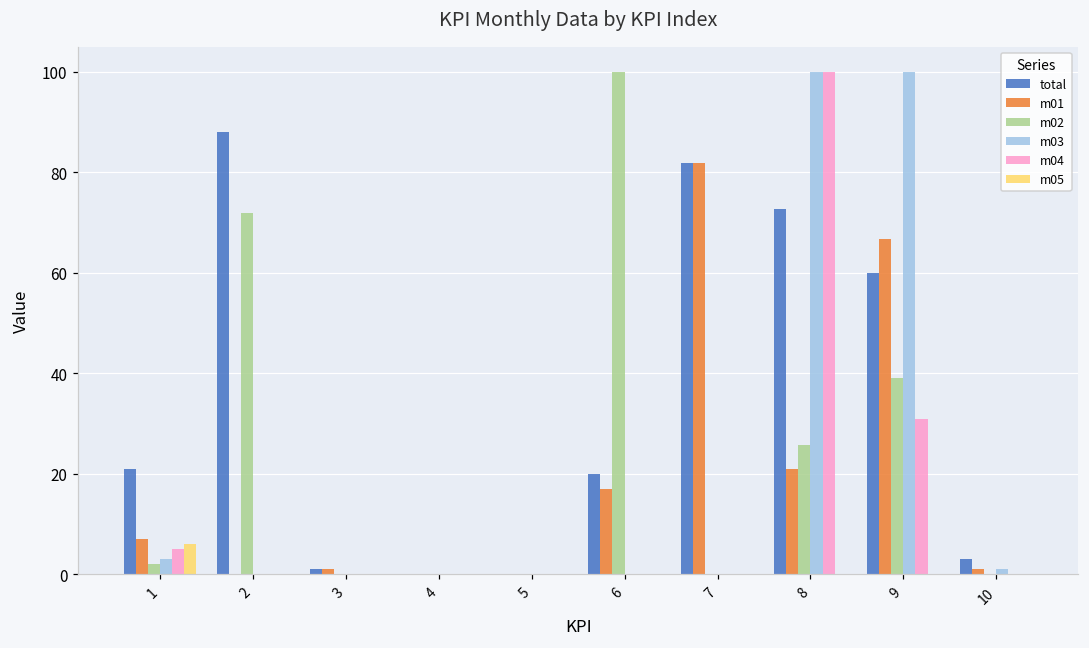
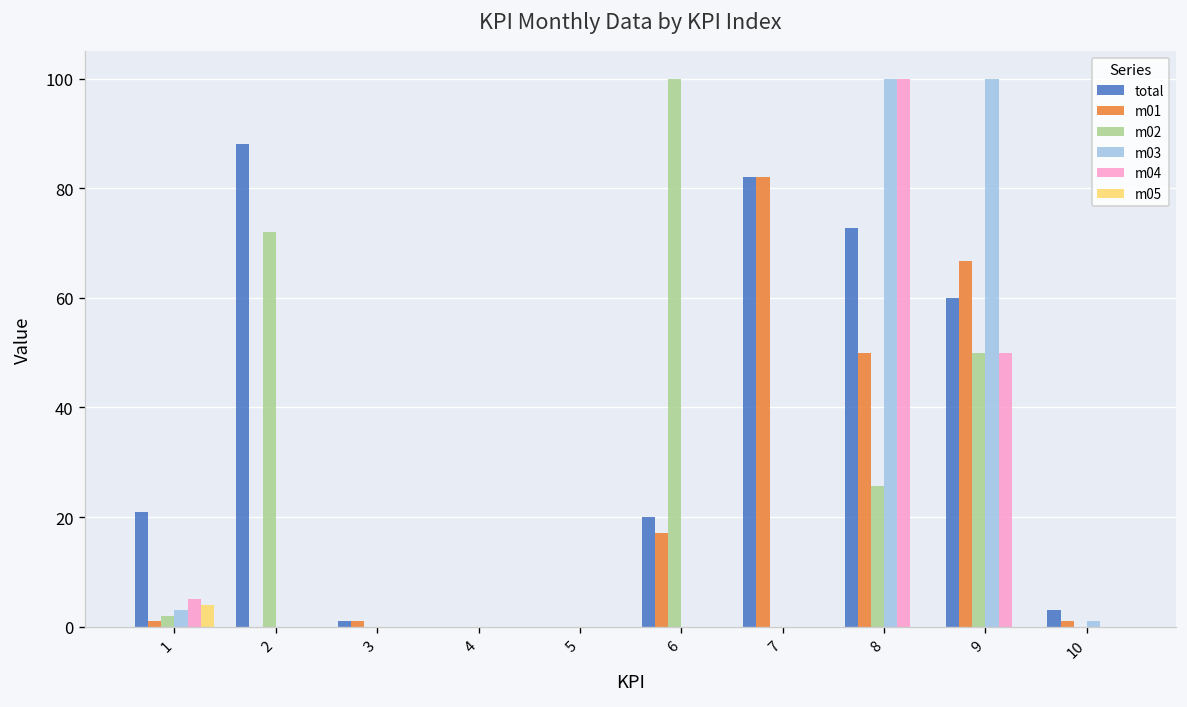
  {
    "total": {
      "1": 21,
      "2": 88,
      "3": 1,
      "4": 0,
      "5": 0,
      "6": 20,
      "7": 82,
      "8": 73,
      "9": 60,
      "10": 3
    },
    "m01": {
-     "1": 7,
+     "1": 1,
      "2": 0,
      "3": 1,
      "4": 0,
      "5": 0,
      "6": 17,
      "7": 82,
-     "8": 21,
+     "8": 50,
      "9": 67,
      "10": 1
    },
    "m02": {
      "1": 2,
      "2": 72,
      "3": 0,
      "4": 0,
      "5": 0,
      "6": 100,
      "7": 0,
      "8": 26,
-     "9": 39,
+     "9": 50,
      "10": 0
    },
    "m03": {
      "1": 3,
      "2": 0,
      "3": 0,
      "4": 0,
      "5": 0,
      "6": 0,
      "7": 0,
      "8": 100,
      "9": 100,
      "10": 1
    },
    "m04": {
      "1": 5,
      "2": 0,
      "3": 0,
      "4": 0,
      "5": 0,
      "6": 0,
      "7": 0,
      "8": 100,
-     "9": 31,
+     "9": 50,
      "10": 0
    },
    "m05": {
-     "1": 6,
+     "1": 4,
      "2": 0,
      "3": 0,
      "4": 0,
      "5": 0,
      "6": 0,
      "7": 0,
      "8": 0,
      "9": 0,
      "10": 0
    }
  }
